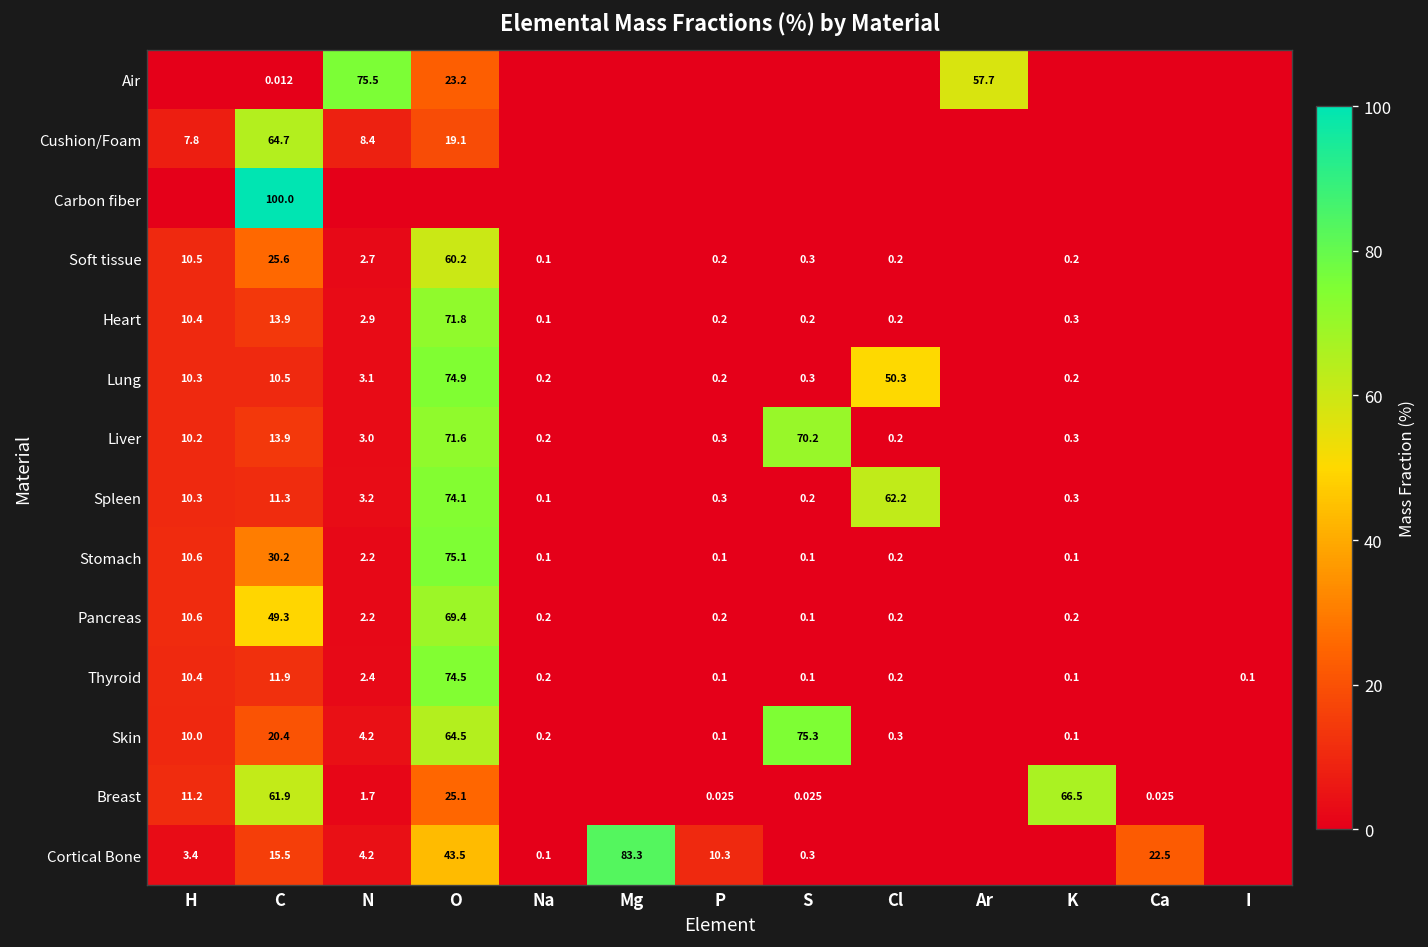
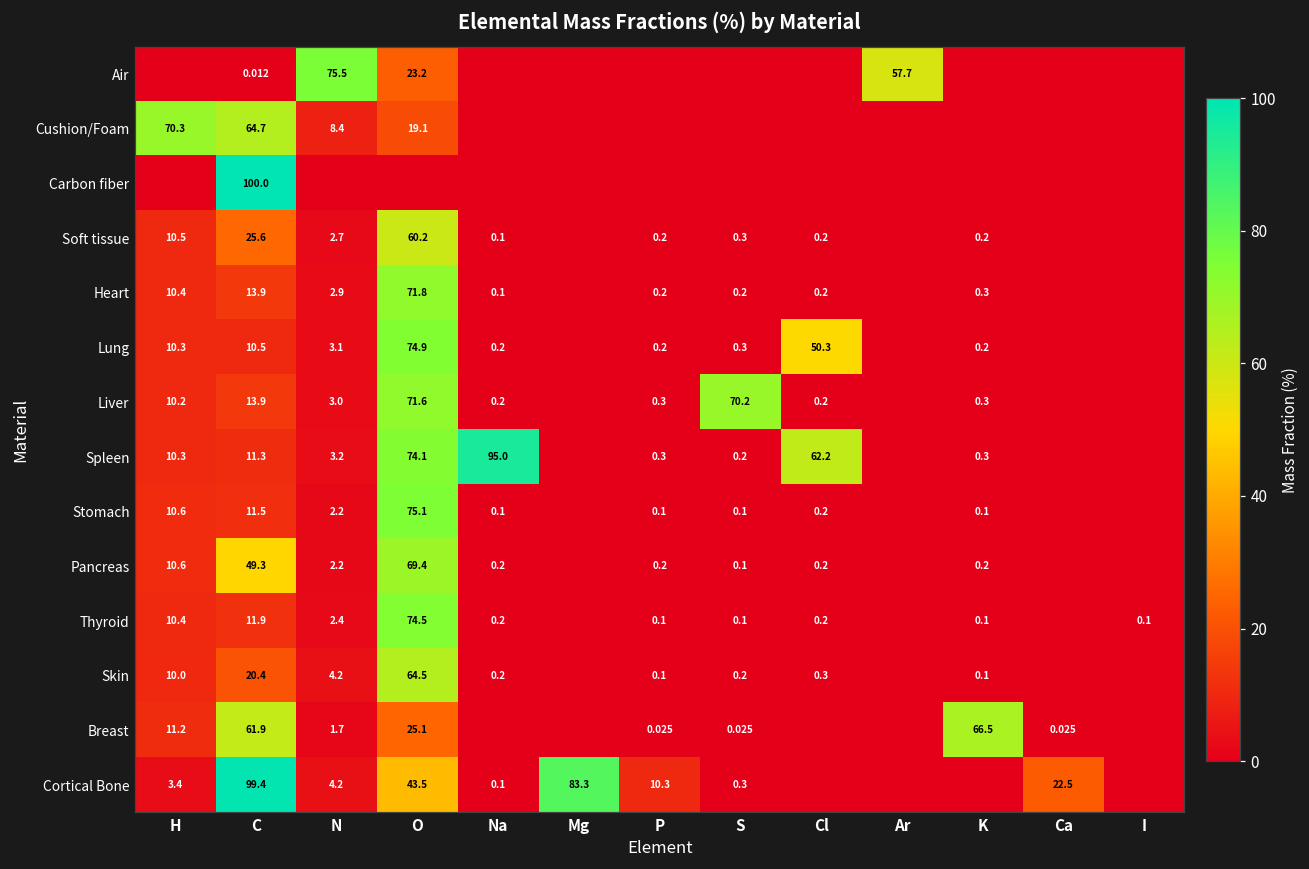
  {
    "Air": {
      "C": 0.012,
      "N": 75.5,
      "O": 23.2,
      "Ar": 57.7
    },
    "Cushion/Foam": {
-     "H": 7.8,
+     "H": 70.3,
      "C": 64.7,
      "N": 8.4,
      "O": 19.1
    },
    "Carbon fiber": {
      "C": 100.0
    },
    "Soft tissue": {
      "H": 10.5,
      "C": 25.6,
      "N": 2.7,
      "O": 60.2,
      "Na": 0.1,
      "P": 0.2,
      "S": 0.3,
      "Cl": 0.2,
      "K": 0.2
    },
    "Heart": {
      "H": 10.4,
      "C": 13.9,
      "N": 2.9,
      "O": 71.8,
      "Na": 0.1,
      "P": 0.2,
      "S": 0.2,
      "Cl": 0.2,
      "K": 0.3
    },
    "Lung": {
      "H": 10.3,
      "C": 10.5,
      "N": 3.1,
      "O": 74.9,
      "Na": 0.2,
      "P": 0.2,
      "S": 0.3,
      "Cl": 50.3,
      "K": 0.2
    },
    "Liver": {
      "H": 10.2,
      "C": 13.9,
      "N": 3.0,
      "O": 71.6,
      "Na": 0.2,
      "P": 0.3,
      "S": 70.2,
      "Cl": 0.2,
      "K": 0.3
    },
    "Spleen": {
      "H": 10.3,
      "C": 11.3,
      "N": 3.2,
      "O": 74.1,
-     "Na": 0.1,
+     "Na": 95.0,
      "P": 0.3,
      "S": 0.2,
      "Cl": 62.2,
      "K": 0.3
    },
    "Stomach": {
      "H": 10.6,
-     "C": 30.2,
+     "C": 11.5,
      "N": 2.2,
      "O": 75.1,
      "Na": 0.1,
      "P": 0.1,
      "S": 0.1,
      "Cl": 0.2,
      "K": 0.1
    },
    "Pancreas": {
      "H": 10.6,
      "C": 49.3,
      "N": 2.2,
      "O": 69.4,
      "Na": 0.2,
      "P": 0.2,
      "S": 0.1,
      "Cl": 0.2,
      "K": 0.2
    },
    "Thyroid": {
      "H": 10.4,
      "C": 11.9,
      "N": 2.4,
      "O": 74.5,
      "Na": 0.2,
      "P": 0.1,
      "S": 0.1,
      "Cl": 0.2,
      "K": 0.1,
      "I": 0.1
    },
    "Skin": {
      "H": 10.0,
      "C": 20.4,
      "N": 4.2,
      "O": 64.5,
      "Na": 0.2,
      "P": 0.1,
-     "S": 75.3,
+     "S": 0.2,
      "Cl": 0.3,
      "K": 0.1
    },
    "Breast": {
      "H": 11.2,
      "C": 61.9,
      "N": 1.7,
      "O": 25.1,
      "P": 0.025,
      "S": 0.025,
      "K": 66.5,
      "Ca": 0.025
    },
    "Cortical Bone": {
      "H": 3.4,
-     "C": 15.5,
+     "C": 99.4,
      "N": 4.2,
      "O": 43.5,
      "Na": 0.1,
      "Mg": 83.3,
      "P": 10.3,
      "S": 0.3,
      "Ca": 22.5
    }
  }
